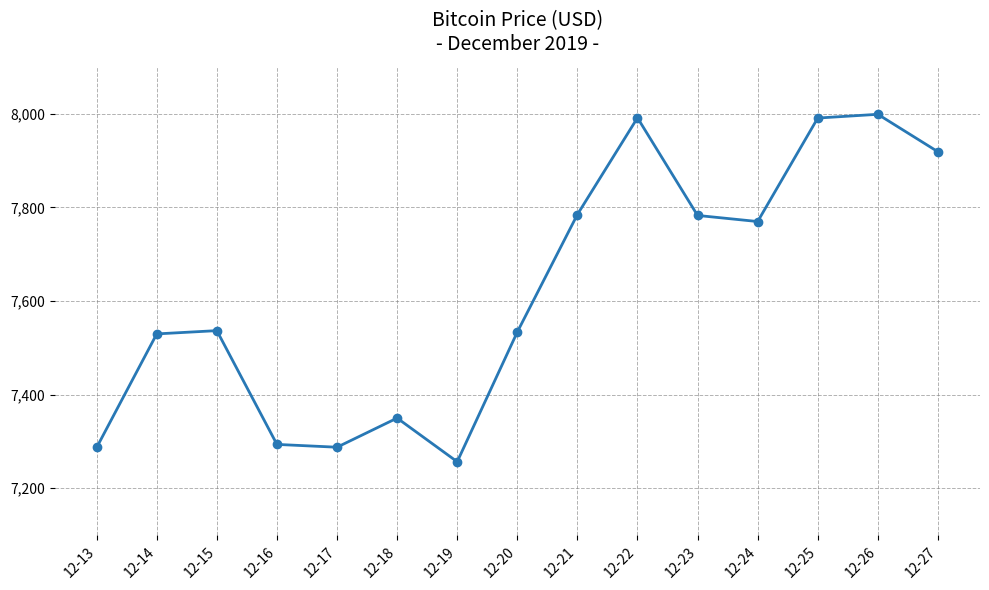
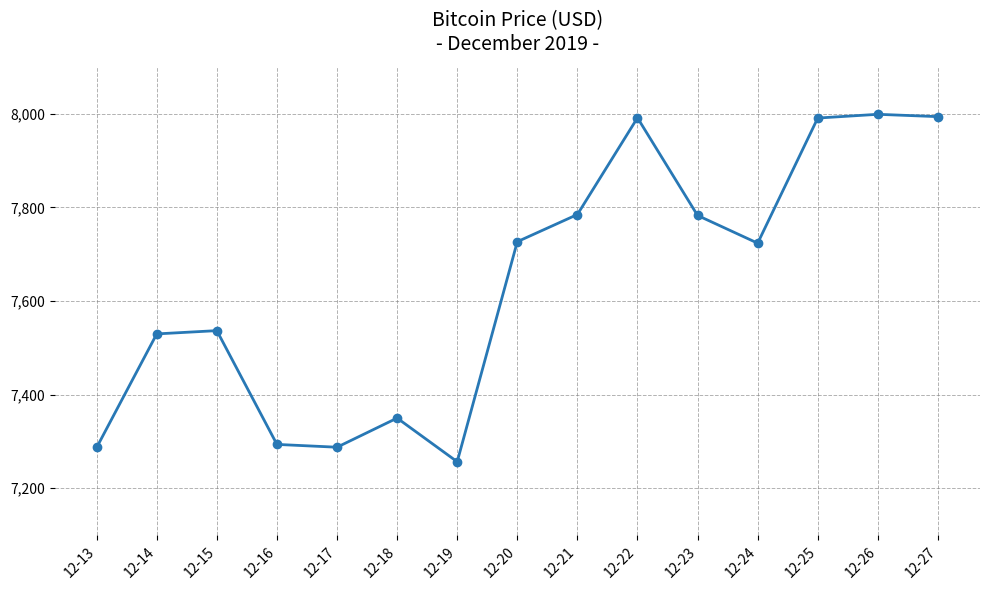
  {
    "12-13": "7,290",
    "12-14": "7,530",
    "12-15": "7,540",
    "12-16": "7,290",
    "12-17": "7,290",
    "12-18": "7,350",
    "12-19": "7,260",
-   "12-20": "7,530",
+   "12-20": "7,730",
    "12-21": "7,780",
    "12-22": "7,990",
    "12-23": "7,780",
-   "12-24": "7,770",
+   "12-24": "7,720",
    "12-25": "7,990",
    "12-26": "8,000",
-   "12-27": "7,920"
+   "12-27": "7,990"
  }
